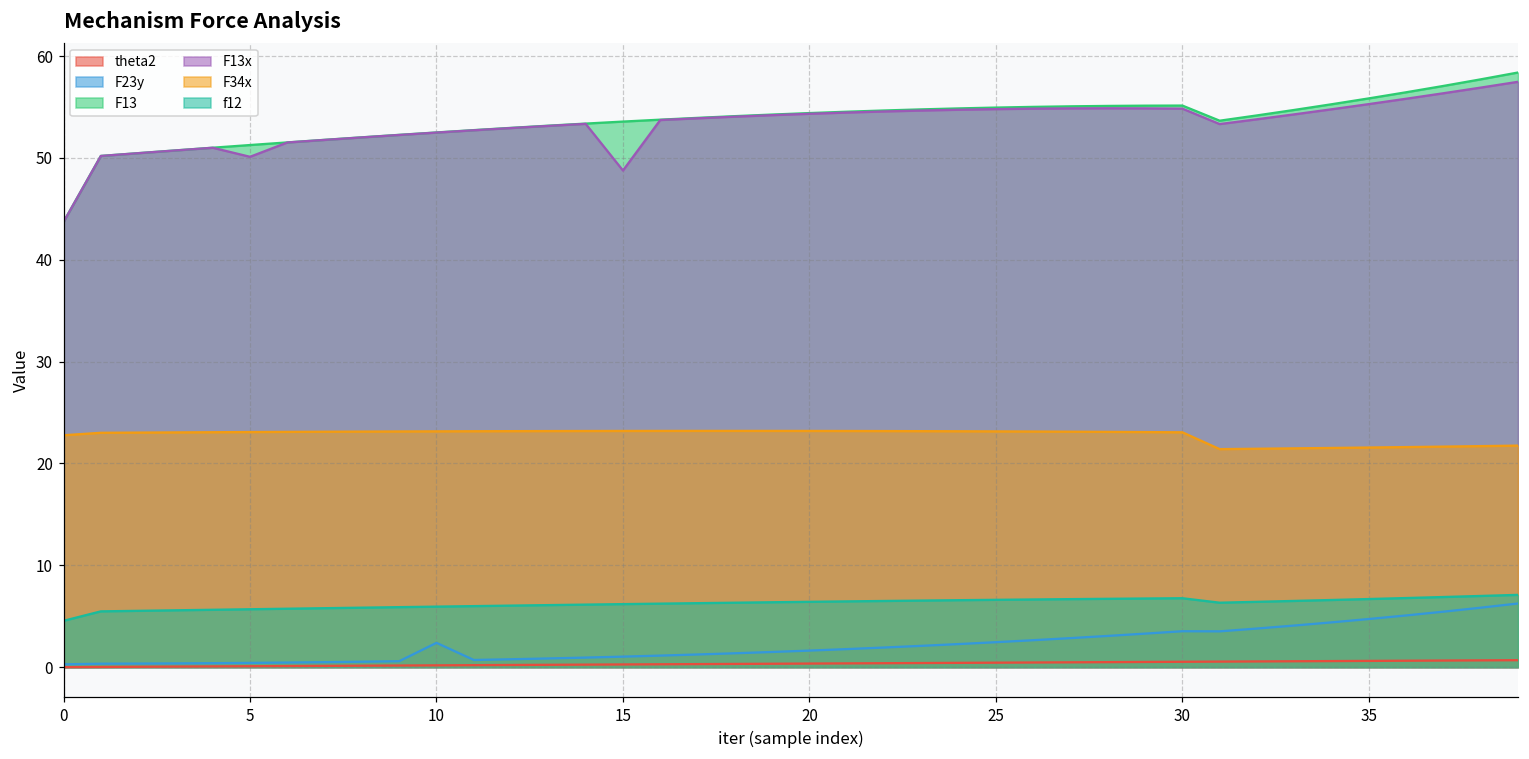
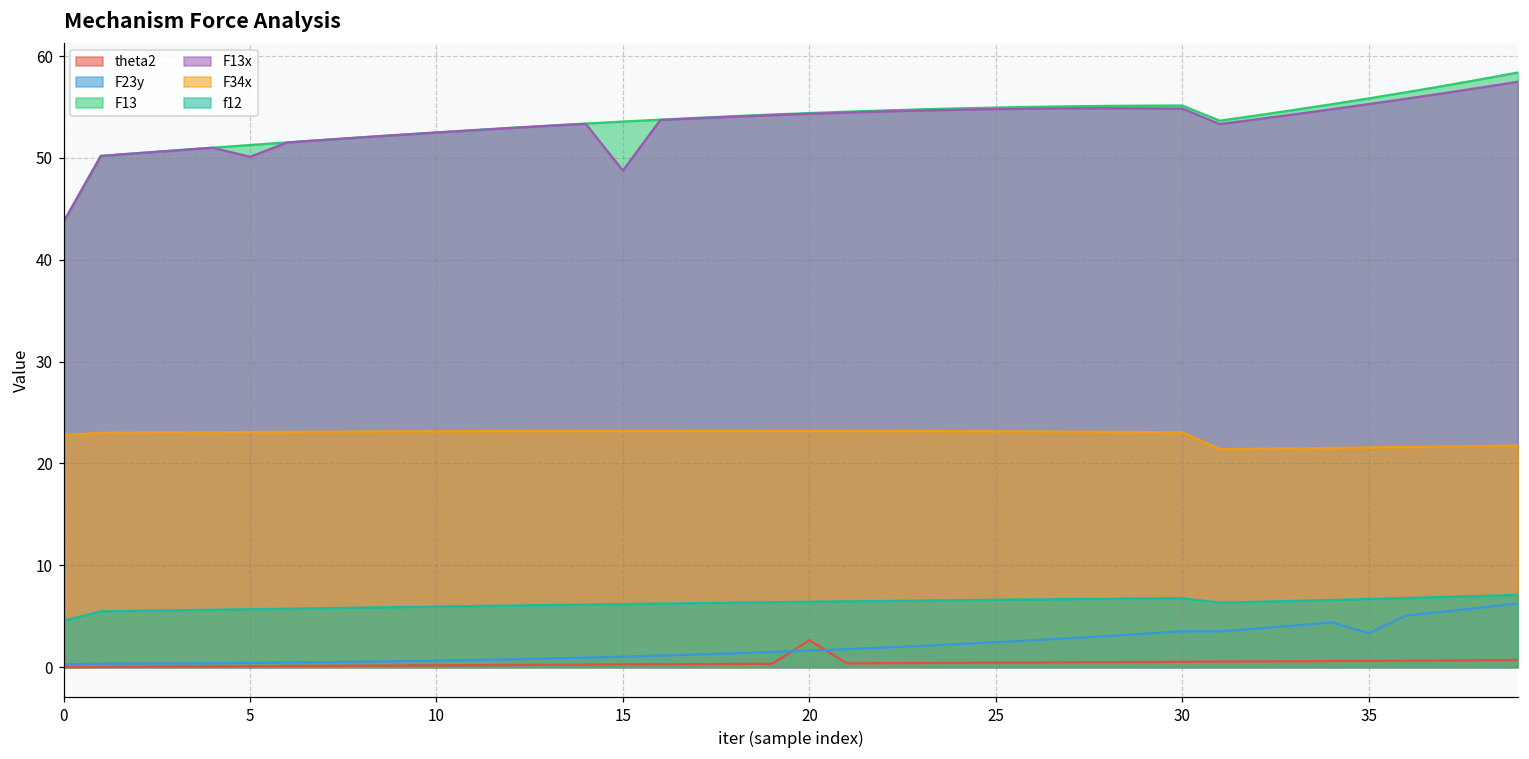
  {
    "theta2": {
      "0": 0,
      "5": 0,
      "10": 0,
      "15": 0,
-     "20": 0,
+     "20": 3,
      "25": 0,
      "30": 1,
      "35": 1
    },
    "F23y": {
      "0": 0,
      "5": 0,
-     "10": 2,
+     "10": 1,
      "15": 1,
      "20": 2,
      "25": 2,
      "30": 4,
-     "35": 5
+     "35": 3
    },
    "F13x": {
      "5": 50,
      "15": 49,
      "30": 55,
      "35": 55
    },
    "F34x": {
      "0": 23,
      "5": 23,
      "10": 23,
      "15": 23,
      "20": 23,
      "25": 23,
      "30": 23,
      "35": 22
    }
  }
